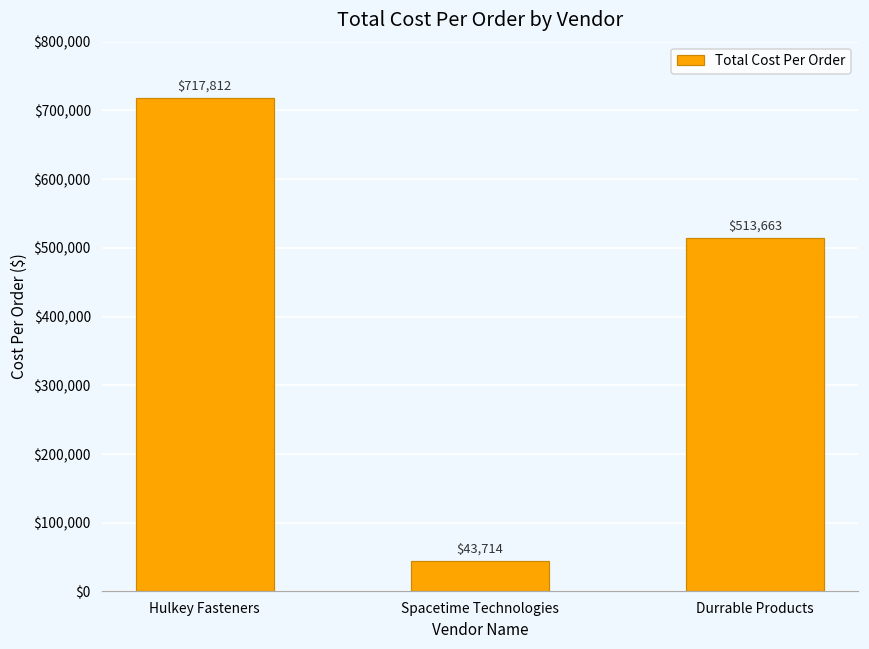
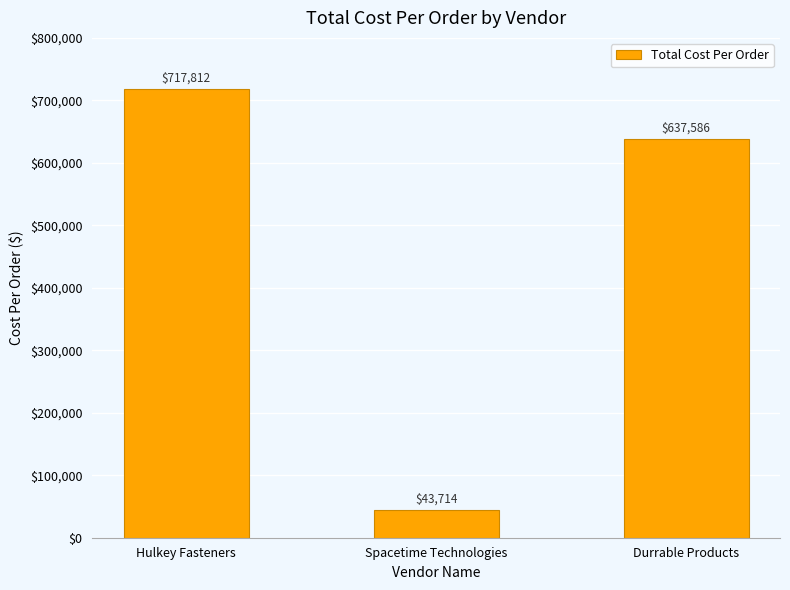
  {
    "Hulkey Fasteners": "$717,812",
    "Spacetime Technologies": "$43,714",
-   "Durrable Products": "$513,663"
+   "Durrable Products": "$637,586"
  }
